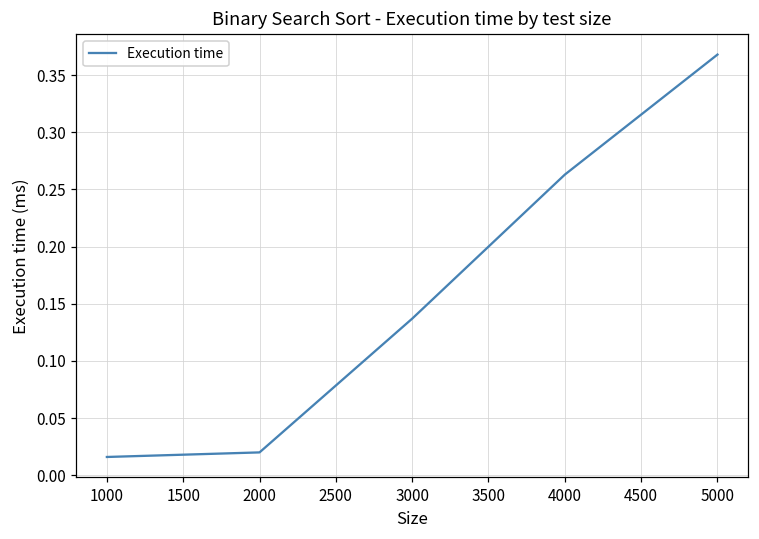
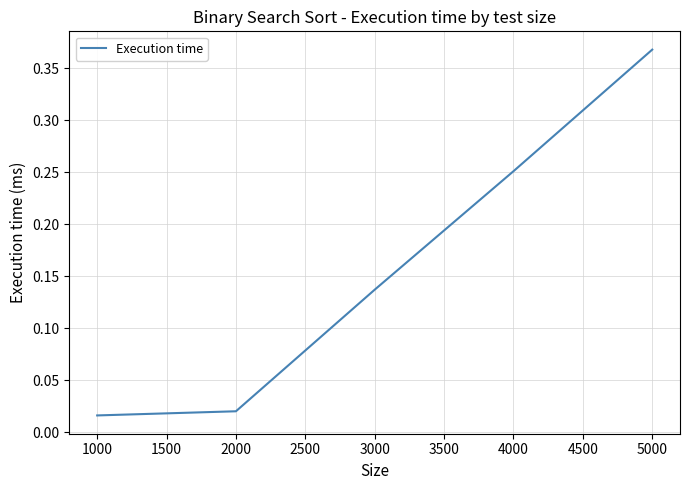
  {
    "1000": 0.016,
    "2000": 0.020,
    "3000": 0.137,
-   "4000": 0.263,
+   "4000": 0.251,
    "5000": 0.368
  }
